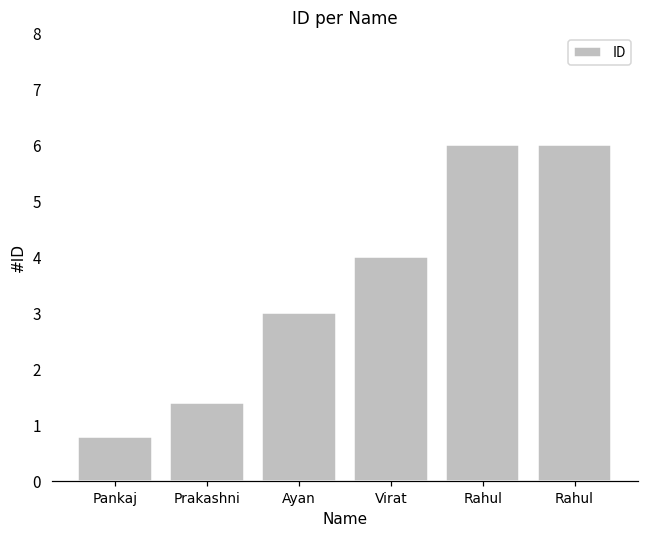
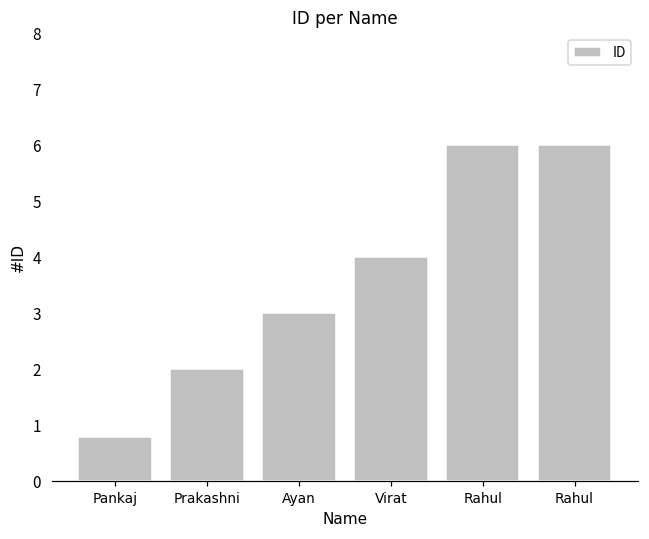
  {
    "Pankaj": 0.8,
-   "Prakashni": 1.4,
+   "Prakashni": 2.0,
    "Ayan": 3.0,
    "Virat": 4.0
  }
